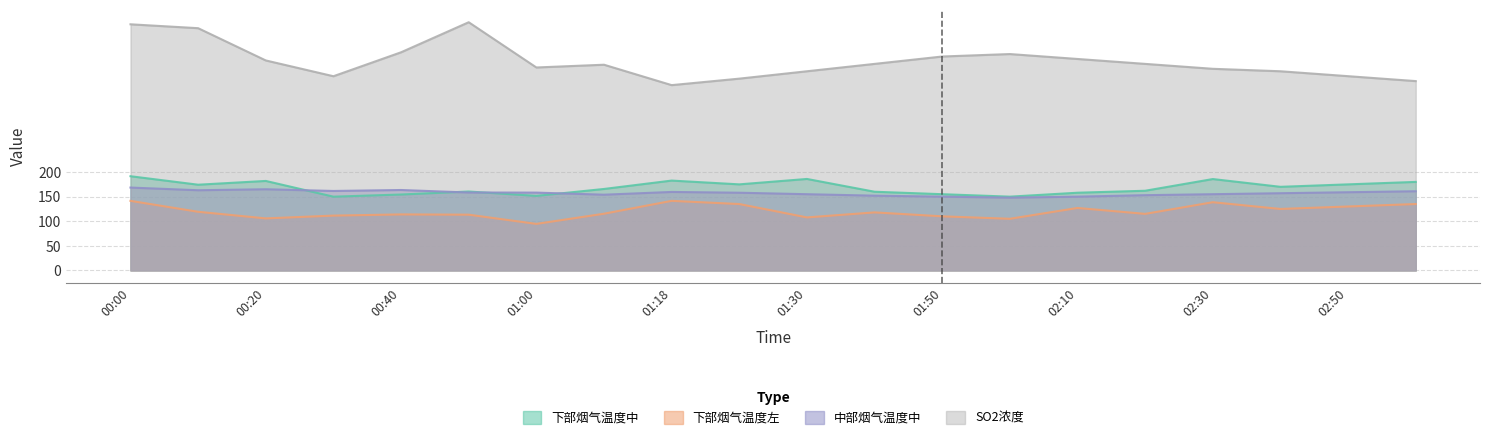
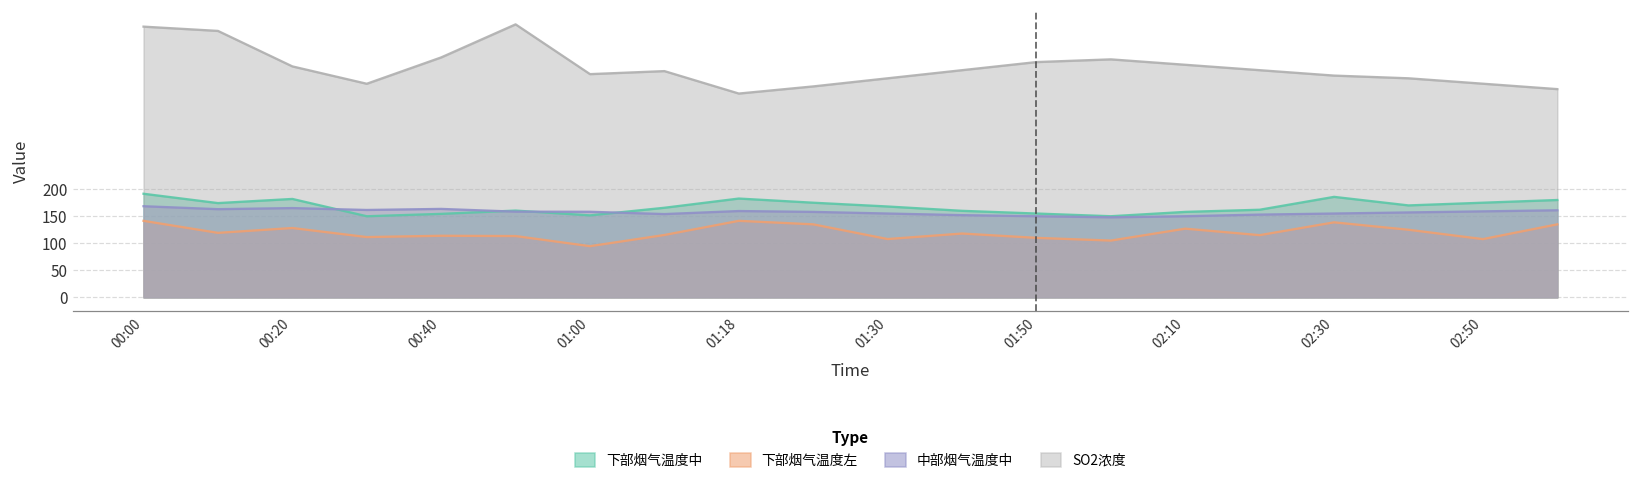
  {
    "下部烟气温度中": {
      "00:00": 190,
      "00:20": 180,
      "00:40": 150,
      "01:00": 150,
      "01:18": 180,
-     "01:30": 190,
+     "01:30": 170,
      "02:10": 160,
      "02:30": 190,
      "02:50": 180
    },
    "下部烟气温度左": {
      "00:00": 140,
-     "00:20": 110,
+     "00:20": 130,
      "00:40": 110,
      "01:00": 90,
      "01:18": 140,
      "01:30": 110,
      "01:50": 110,
      "02:10": 130,
      "02:30": 140,
-     "02:50": 130
+     "02:50": 110
    }
  }
